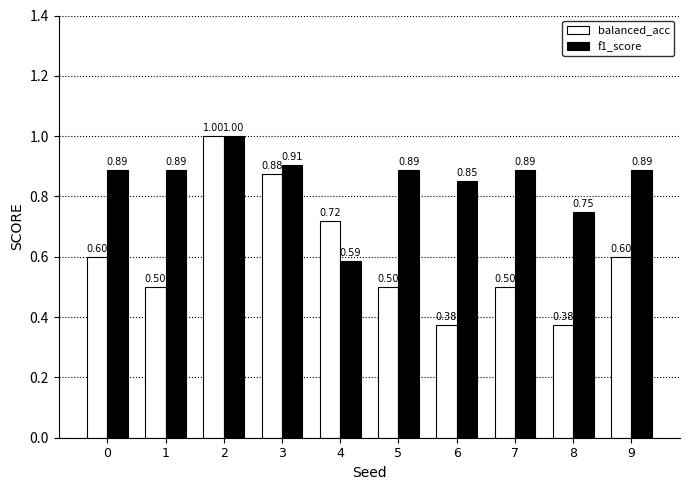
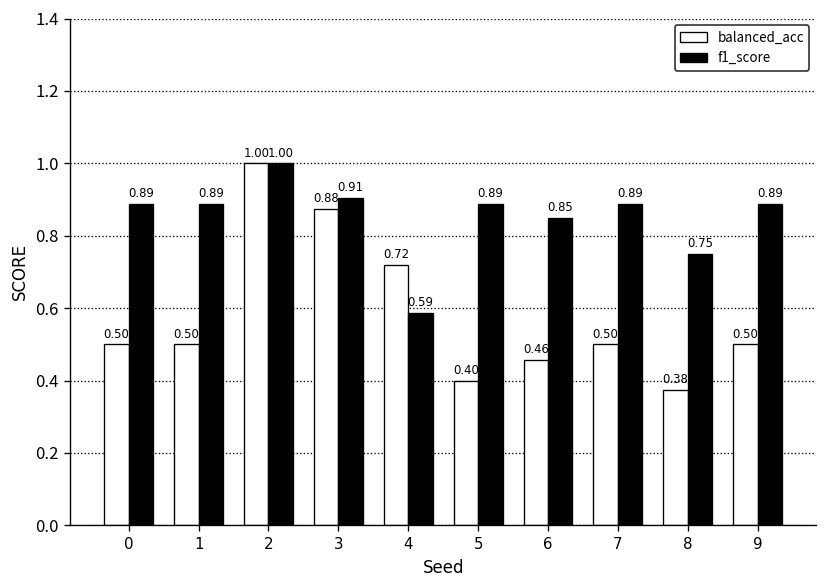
  {
    "balanced_acc": {
-     "0": 0.60,
+     "0": 0.50,
      "1": 0.50,
      "2": 1.00,
      "3": 0.88,
      "4": 0.72,
-     "5": 0.50,
-     "6": 0.38,
+     "5": 0.40,
+     "6": 0.46,
      "7": 0.50,
      "8": 0.38,
-     "9": 0.60
+     "9": 0.50
    },
    "f1_score": {
      "0": 0.89,
      "1": 0.89,
      "2": 1.00,
      "3": 0.91,
      "4": 0.59,
      "5": 0.89,
      "6": 0.85,
      "7": 0.89,
      "8": 0.75,
      "9": 0.89
    }
  }
